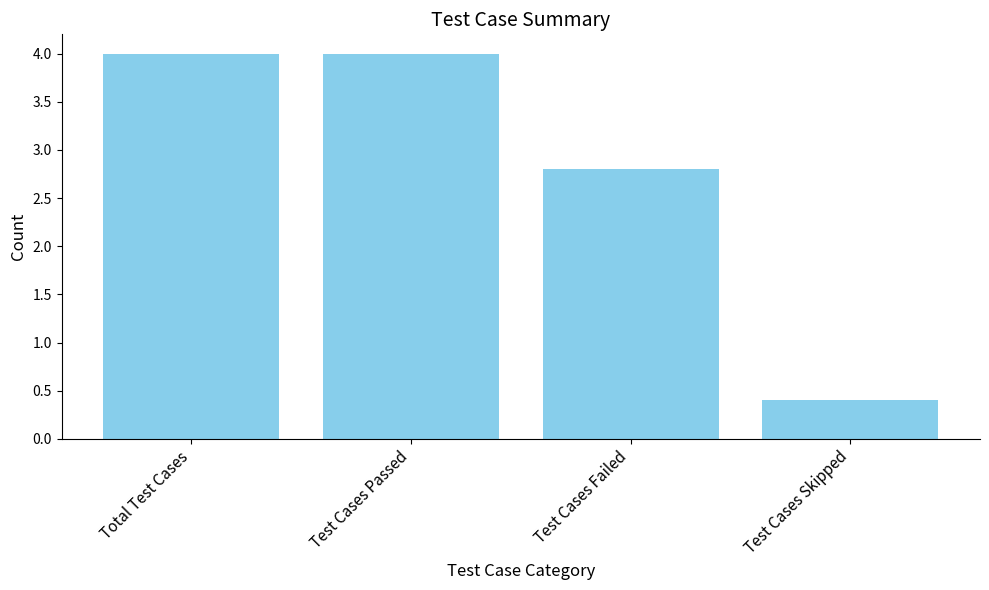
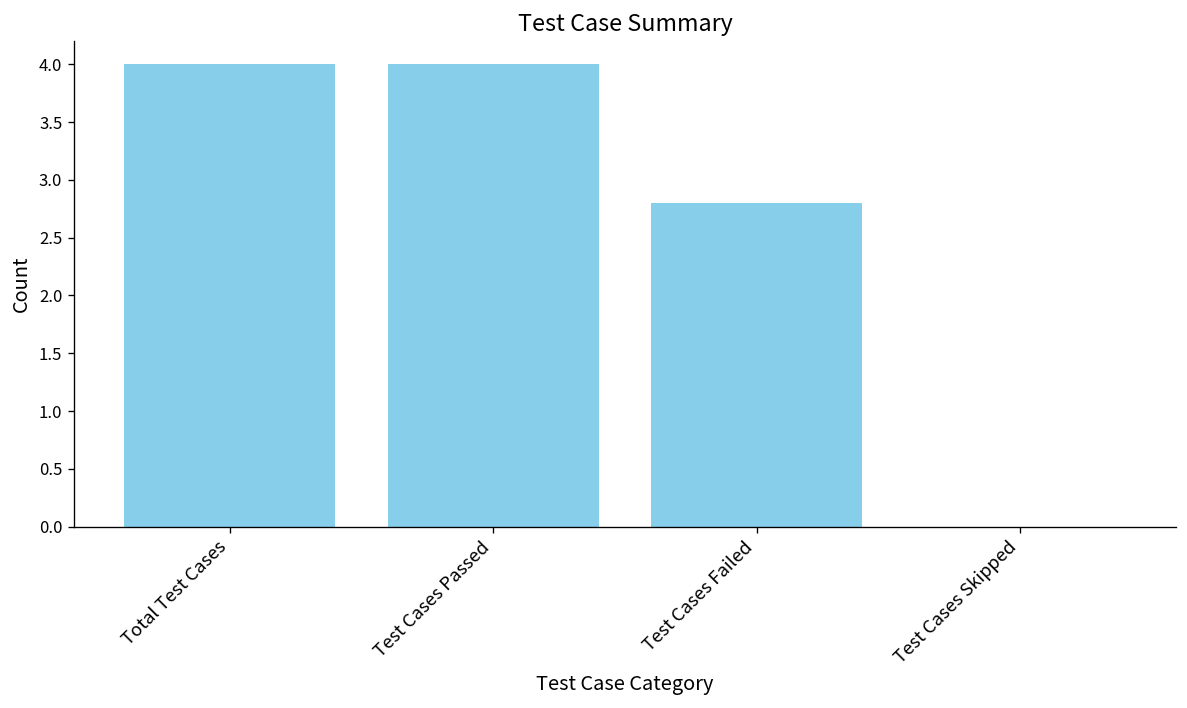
  {
    "Total Test Cases": 4.0,
    "Test Cases Passed": 4.0,
    "Test Cases Failed": 2.8,
-   "Test Cases Skipped": 0.4
+   "Test Cases Skipped": 0.0
  }
